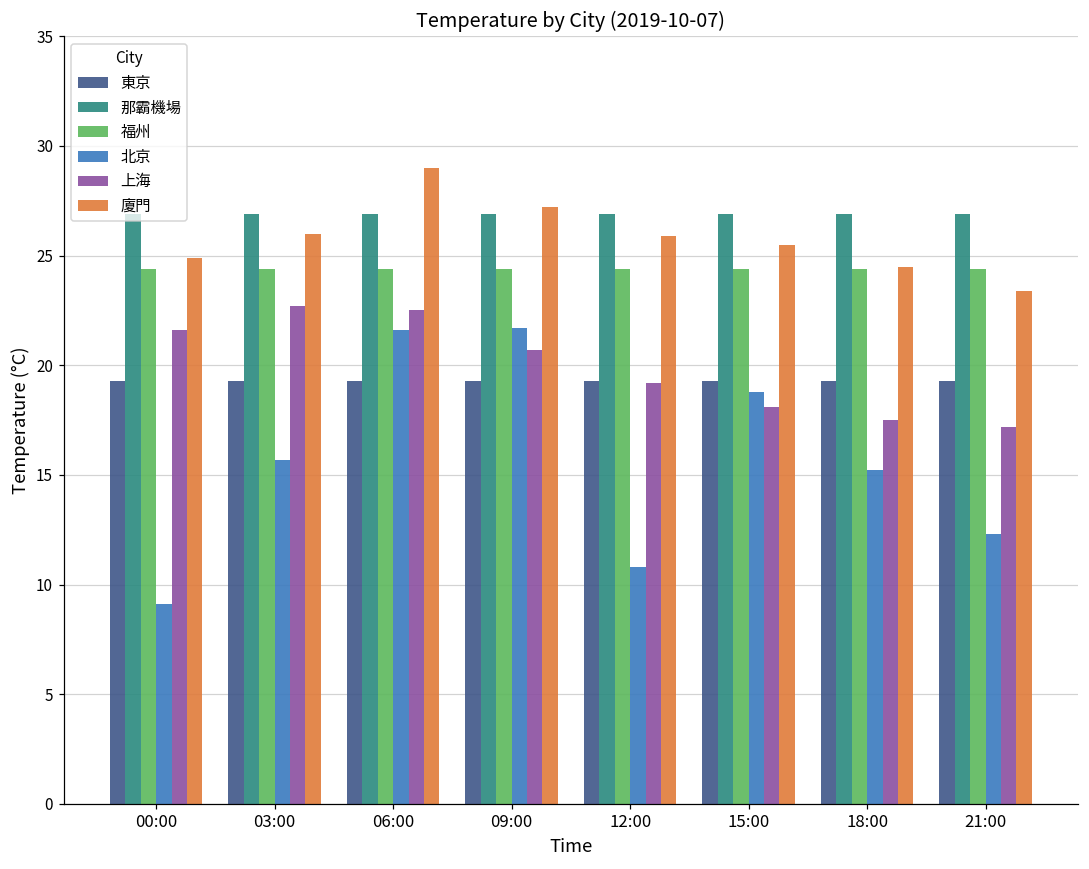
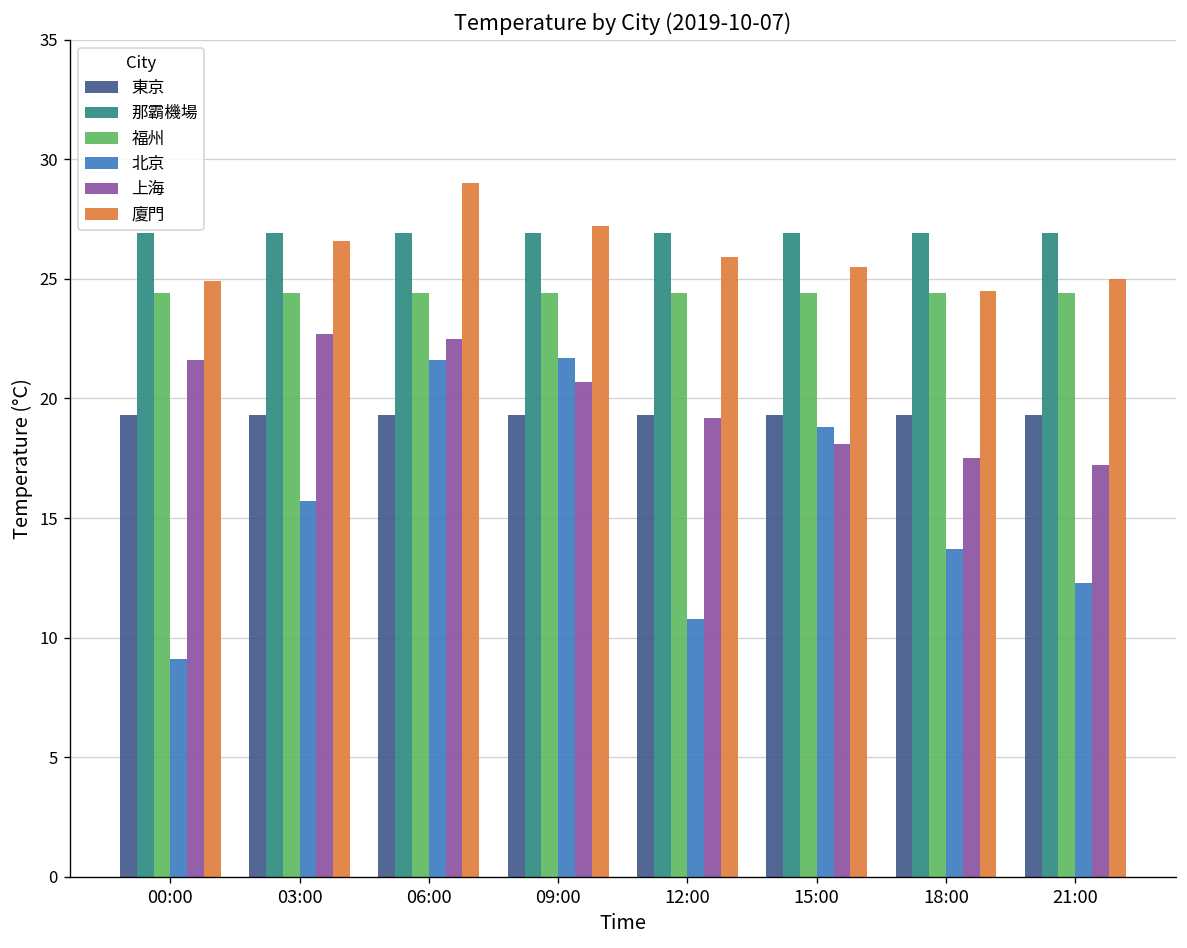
  {
    "福州": {
      "00:00": 24.4,
      "03:00": 24.4,
      "06:00": 24.4,
      "09:00": 24.4,
      "12:00": 24.4,
      "15:00": 24.4,
      "18:00": 24.4,
      "21:00": 24.4
    },
    "北京": {
      "00:00": 9.1,
      "03:00": 15.7,
      "06:00": 21.6,
      "09:00": 21.7,
      "12:00": 10.8,
      "15:00": 18.8,
-     "18:00": 15.2,
+     "18:00": 13.7,
      "21:00": 12.3
    },
    "上海": {
      "00:00": 21.6,
      "03:00": 22.7,
      "06:00": 22.5,
      "09:00": 20.7,
      "12:00": 19.2,
      "15:00": 18.1,
      "18:00": 17.5,
      "21:00": 17.2
    },
    "廈門": {
      "00:00": 24.9,
-     "03:00": 26.0,
+     "03:00": 26.6,
      "06:00": 29.0,
      "09:00": 27.2,
      "12:00": 25.9,
      "15:00": 25.5,
      "18:00": 24.5,
-     "21:00": 23.4
+     "21:00": 25.0
    }
  }
